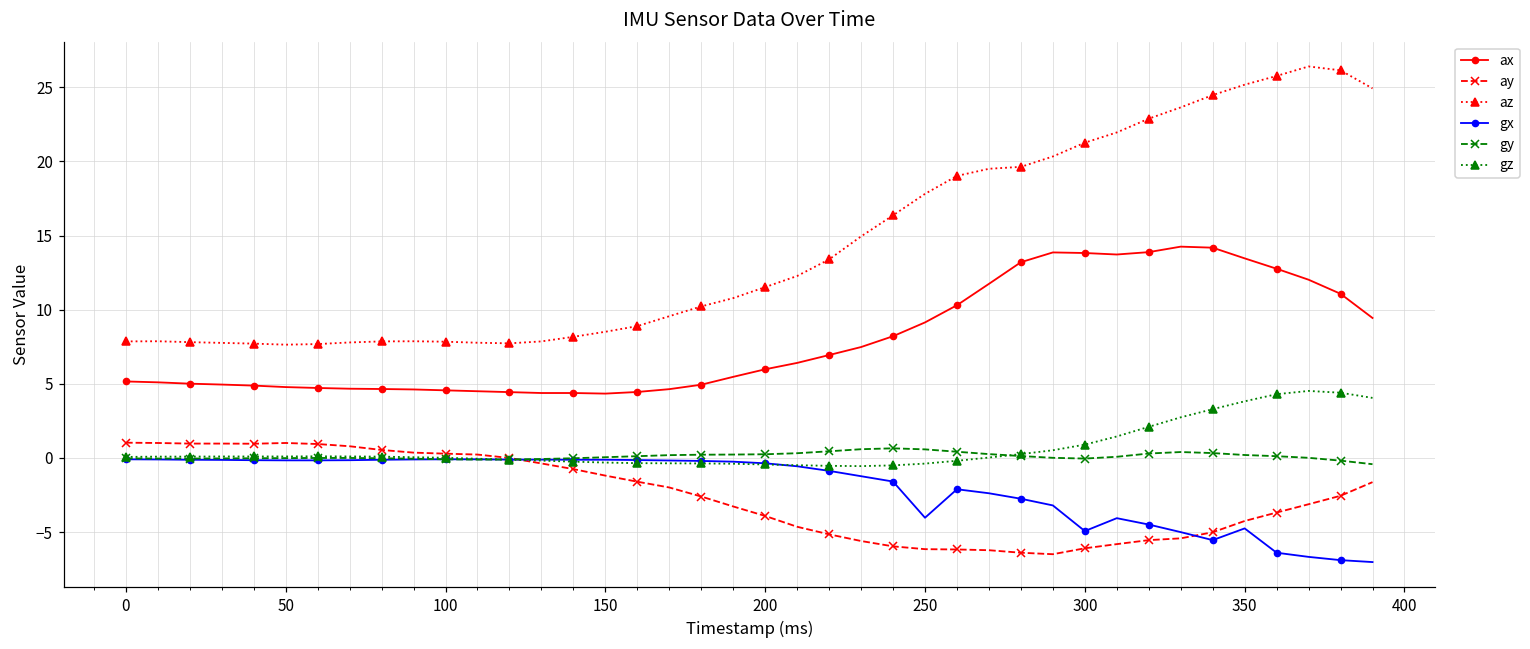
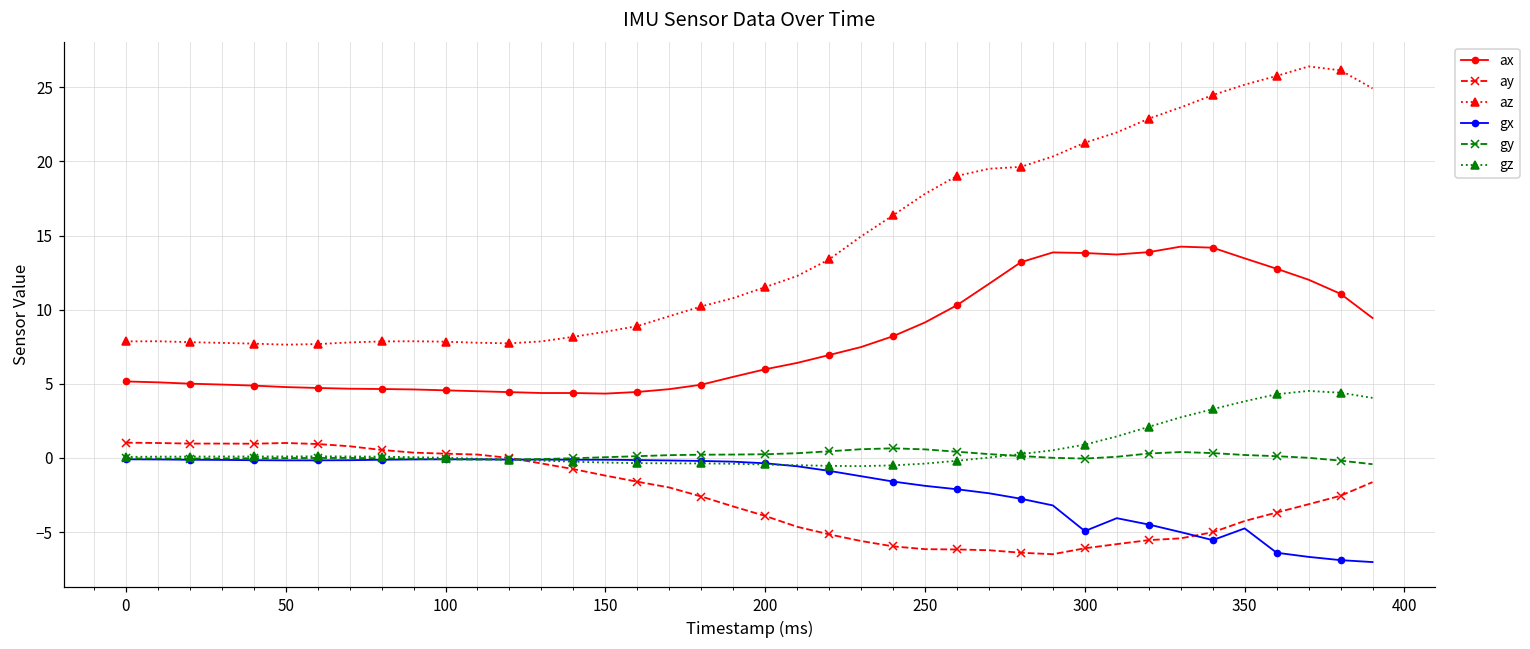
  {
    "gx": {
-     "250": -4.0,
+     "250": -1.9,
      "300": -4.9,
      "350": -4.8
    }
  }
